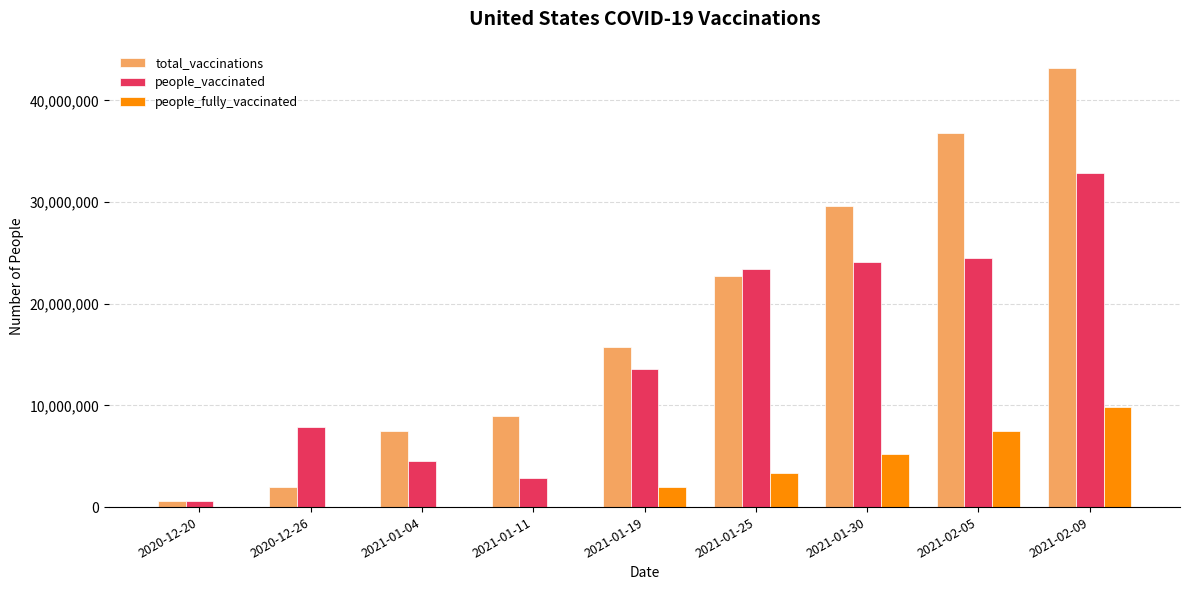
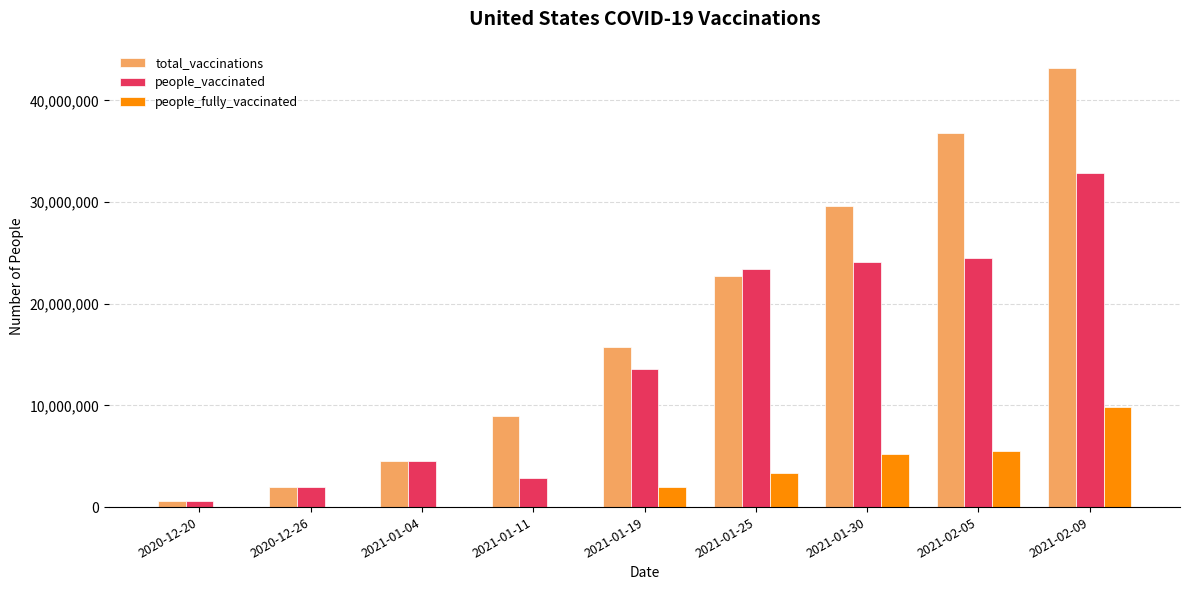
  {
    "total_vaccinations": {
      "2020-12-20": "600,000",
      "2020-12-26": "1,900,000",
-     "2021-01-04": "7,500,000",
+     "2021-01-04": "4,600,000",
      "2021-01-11": "9,000,000",
      "2021-01-19": "15,700,000",
      "2021-01-25": "22,700,000",
      "2021-01-30": "29,600,000",
      "2021-02-05": "36,800,000",
      "2021-02-09": "43,200,000"
    },
    "people_vaccinated": {
      "2020-12-20": "600,000",
-     "2020-12-26": "7,900,000",
+     "2020-12-26": "1,900,000",
      "2021-01-04": "4,600,000",
      "2021-01-11": "2,800,000",
      "2021-01-19": "13,600,000",
      "2021-01-25": "23,400,000",
      "2021-01-30": "24,100,000",
      "2021-02-05": "24,500,000",
      "2021-02-09": "32,900,000"
    },
    "people_fully_vaccinated": {
      "2020-12-20": "0",
      "2020-12-26": "0",
      "2021-01-04": "0",
      "2021-01-11": "0",
      "2021-01-19": "2,000,000",
      "2021-01-25": "3,300,000",
      "2021-01-30": "5,300,000",
-     "2021-02-05": "7,500,000",
+     "2021-02-05": "5,500,000",
      "2021-02-09": "9,800,000"
    }
  }
